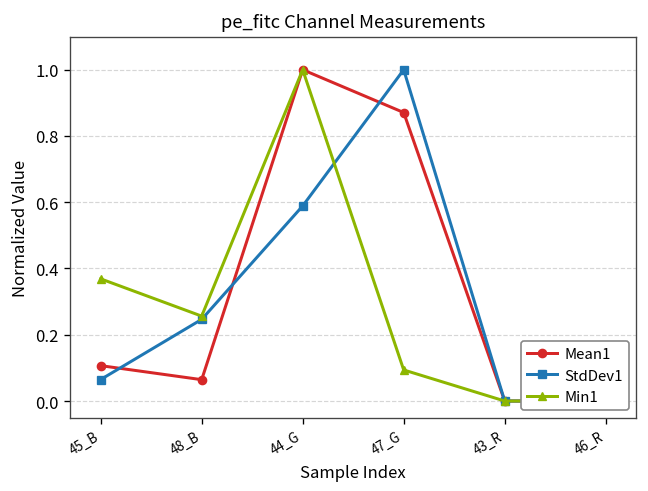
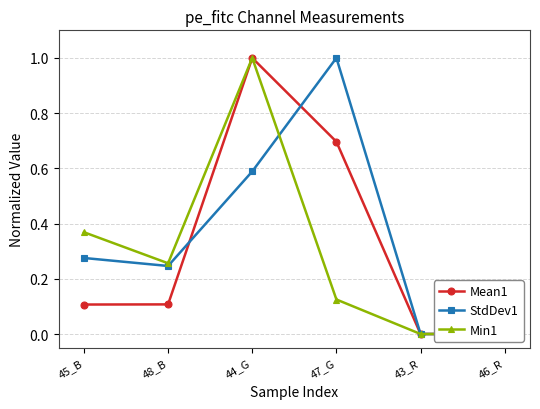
  {
    "Mean1": {
      "45_B": 0.11,
-     "48_B": 0.06,
-     "47_G": 0.87
+     "48_B": 0.11,
+     "47_G": 0.70
    },
    "StdDev1": {
-     "45_B": 0.06,
+     "45_B": 0.28,
      "48_B": 0.25,
      "44_G": 0.59,
      "47_G": 1.00
    },
    "Min1": {
      "45_B": 0.37,
      "48_B": 0.26,
-     "47_G": 0.09
+     "47_G": 0.13
    }
  }
